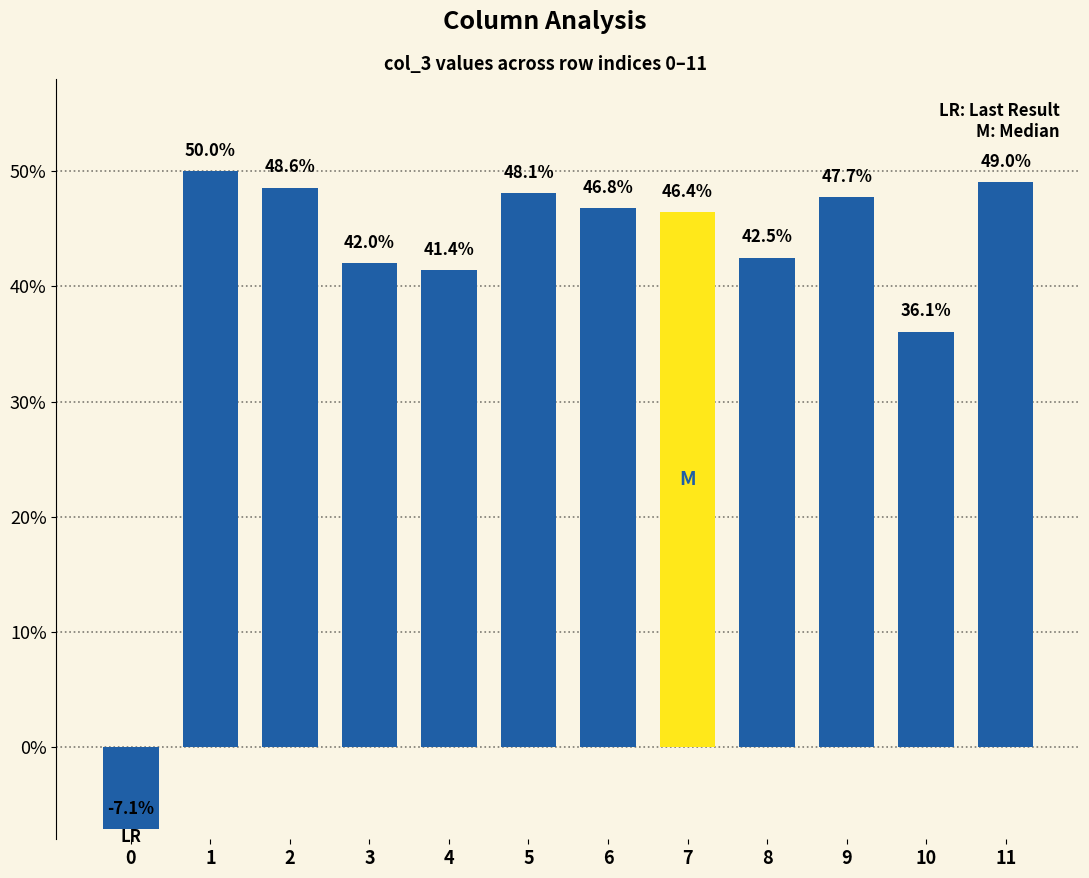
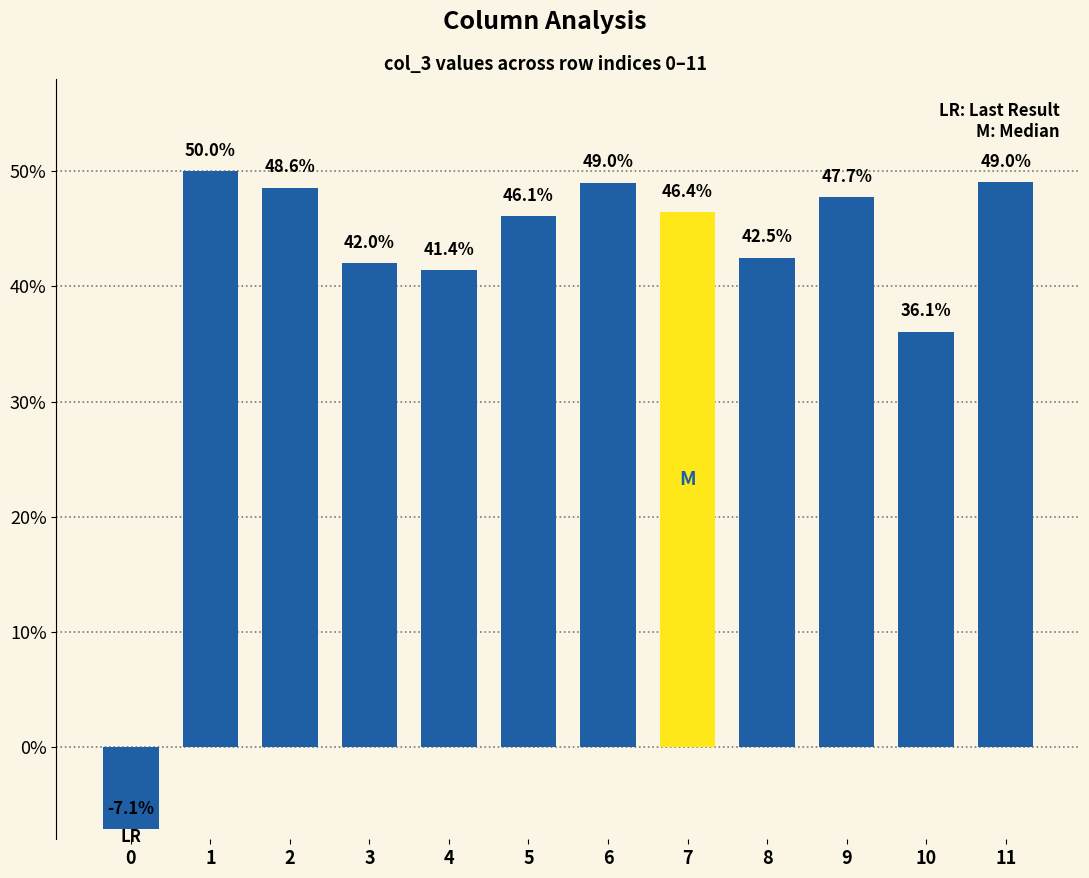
  {
    "0": "-7.1%",
    "1": "50.0%",
    "2": "48.6%",
    "3": "42.0%",
    "4": "41.4%",
-   "5": "48.1%",
-   "6": "46.8%",
+   "5": "46.1%",
+   "6": "49.0%",
    "7": "46.4%",
    "8": "42.5%",
    "9": "47.7%",
    "10": "36.1%",
    "11": "49.0%"
  }
